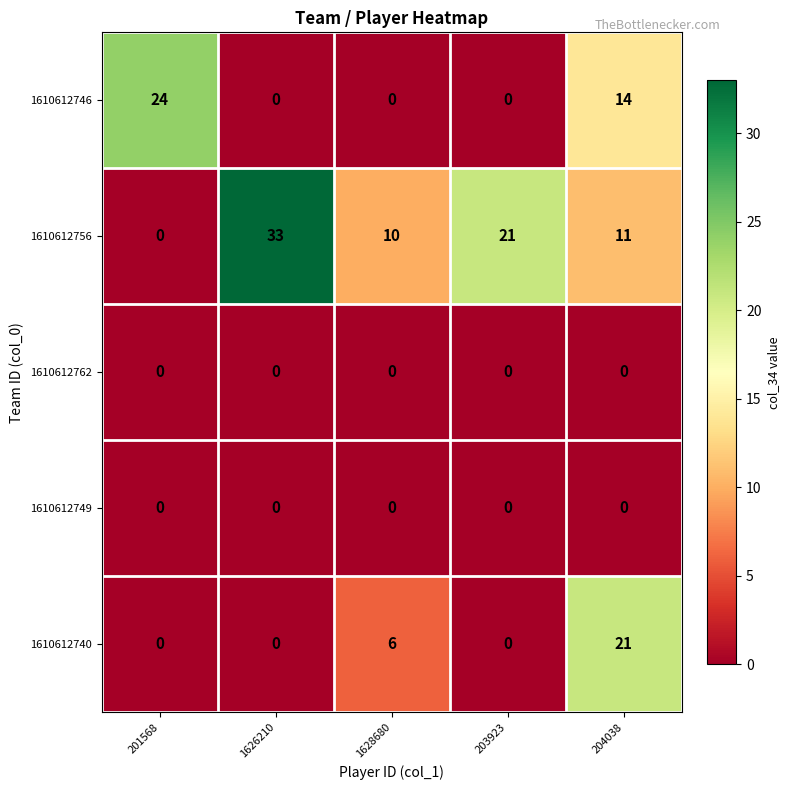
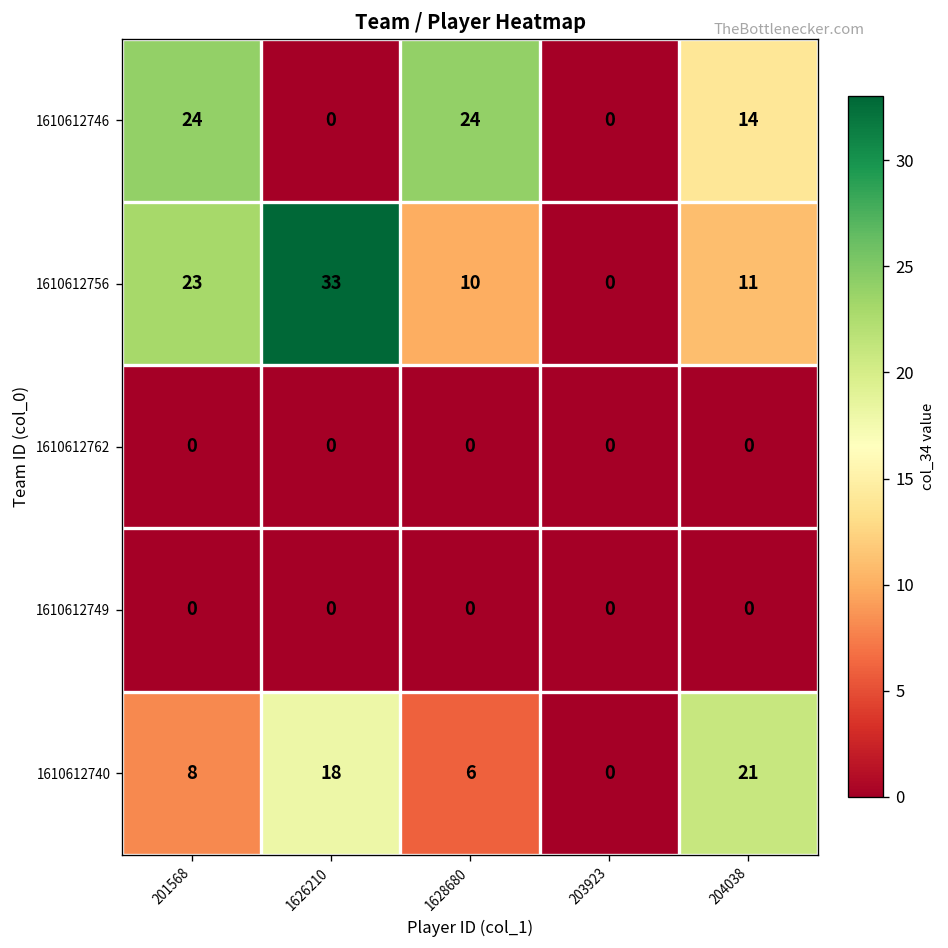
  {
    "1610612746": {
      "201568": 24,
      "1626210": 0,
-     "1628680": 0,
+     "1628680": 24,
      "203923": 0,
      "204038": 14
    },
    "1610612756": {
-     "201568": 0,
+     "201568": 23,
      "1626210": 33,
      "1628680": 10,
-     "203923": 21,
+     "203923": 0,
      "204038": 11
    },
    "1610612762": {
      "201568": 0,
      "1626210": 0,
      "1628680": 0,
      "203923": 0,
      "204038": 0
    },
    "1610612749": {
      "201568": 0,
      "1626210": 0,
      "1628680": 0,
      "203923": 0,
      "204038": 0
    },
    "1610612740": {
-     "201568": 0,
-     "1626210": 0,
+     "201568": 8,
+     "1626210": 18,
      "1628680": 6,
      "203923": 0,
      "204038": 21
    }
  }
